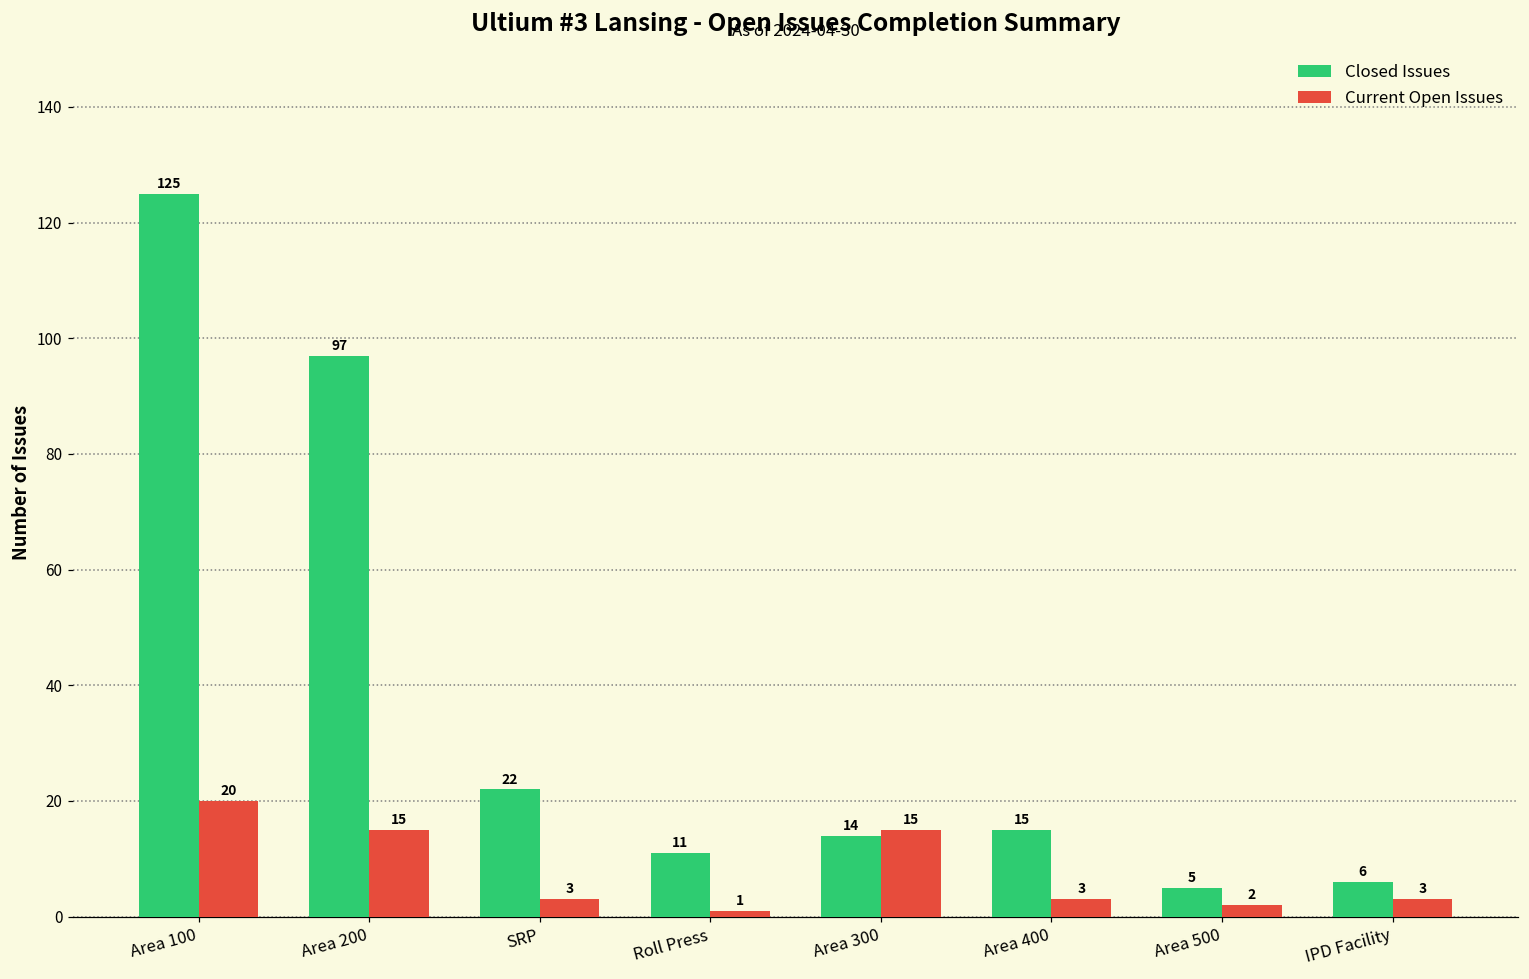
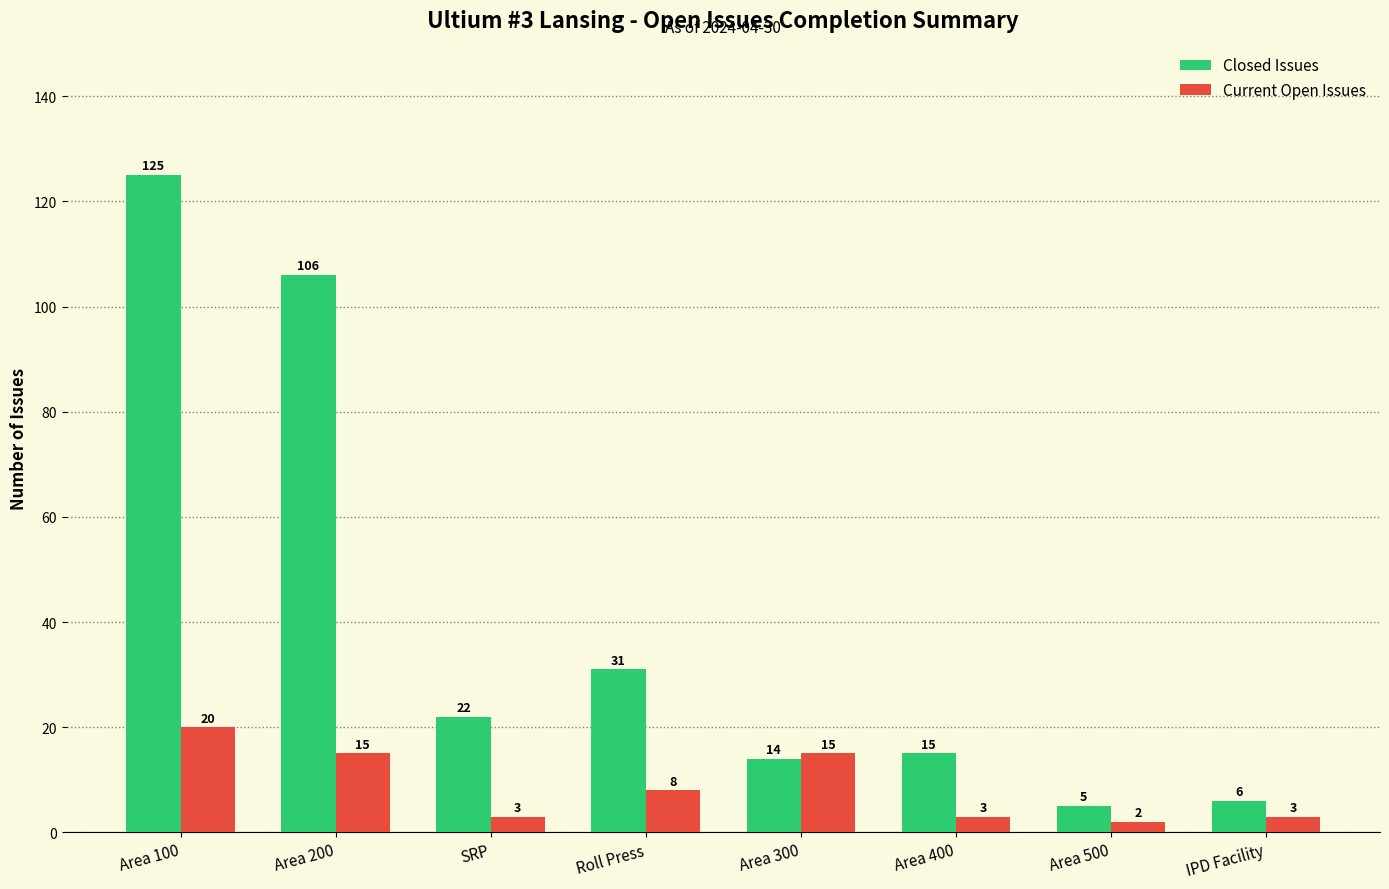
  {
    "Closed Issues": {
      "Area 100": 125,
-     "Area 200": 97,
+     "Area 200": 106,
      "SRP": 22,
-     "Roll Press": 11,
+     "Roll Press": 31,
      "Area 300": 14,
      "Area 400": 15,
      "Area 500": 5,
      "IPD Facility": 6
    },
    "Current Open Issues": {
      "Area 100": 20,
      "Area 200": 15,
      "SRP": 3,
-     "Roll Press": 1,
+     "Roll Press": 8,
      "Area 300": 15,
      "Area 400": 3,
      "Area 500": 2,
      "IPD Facility": 3
    }
  }
